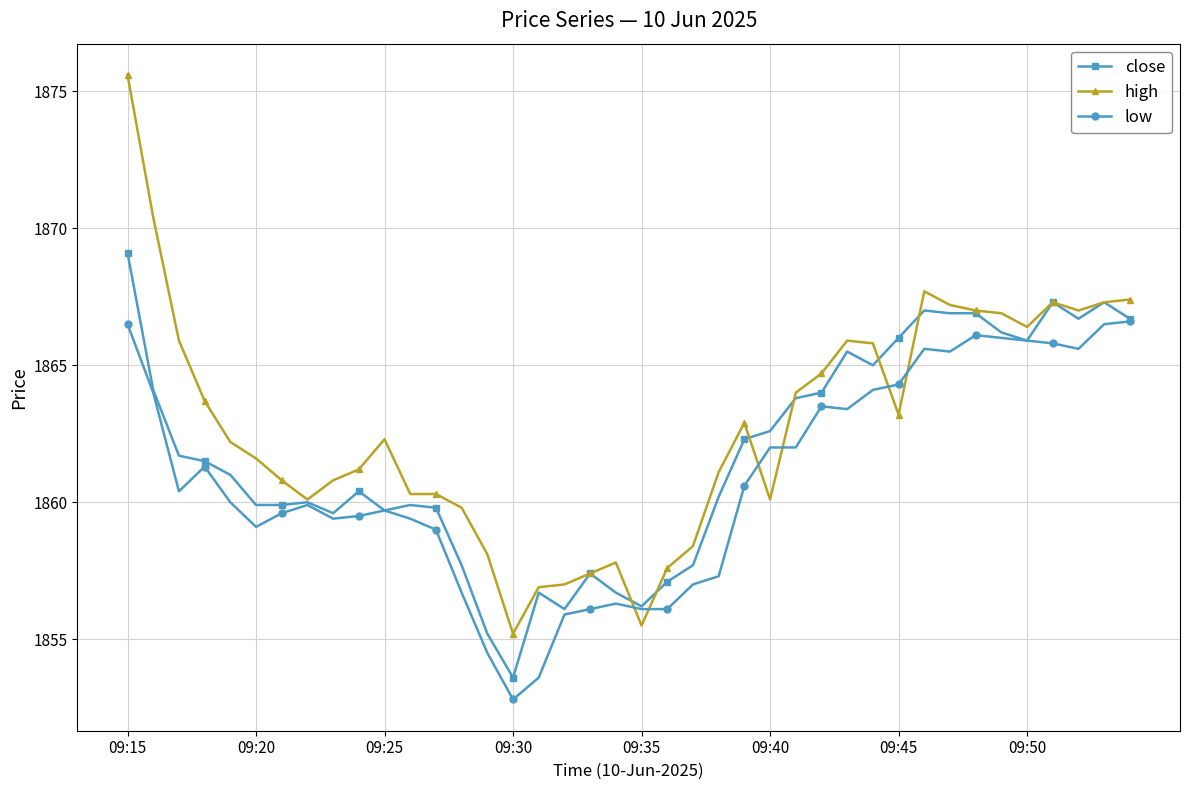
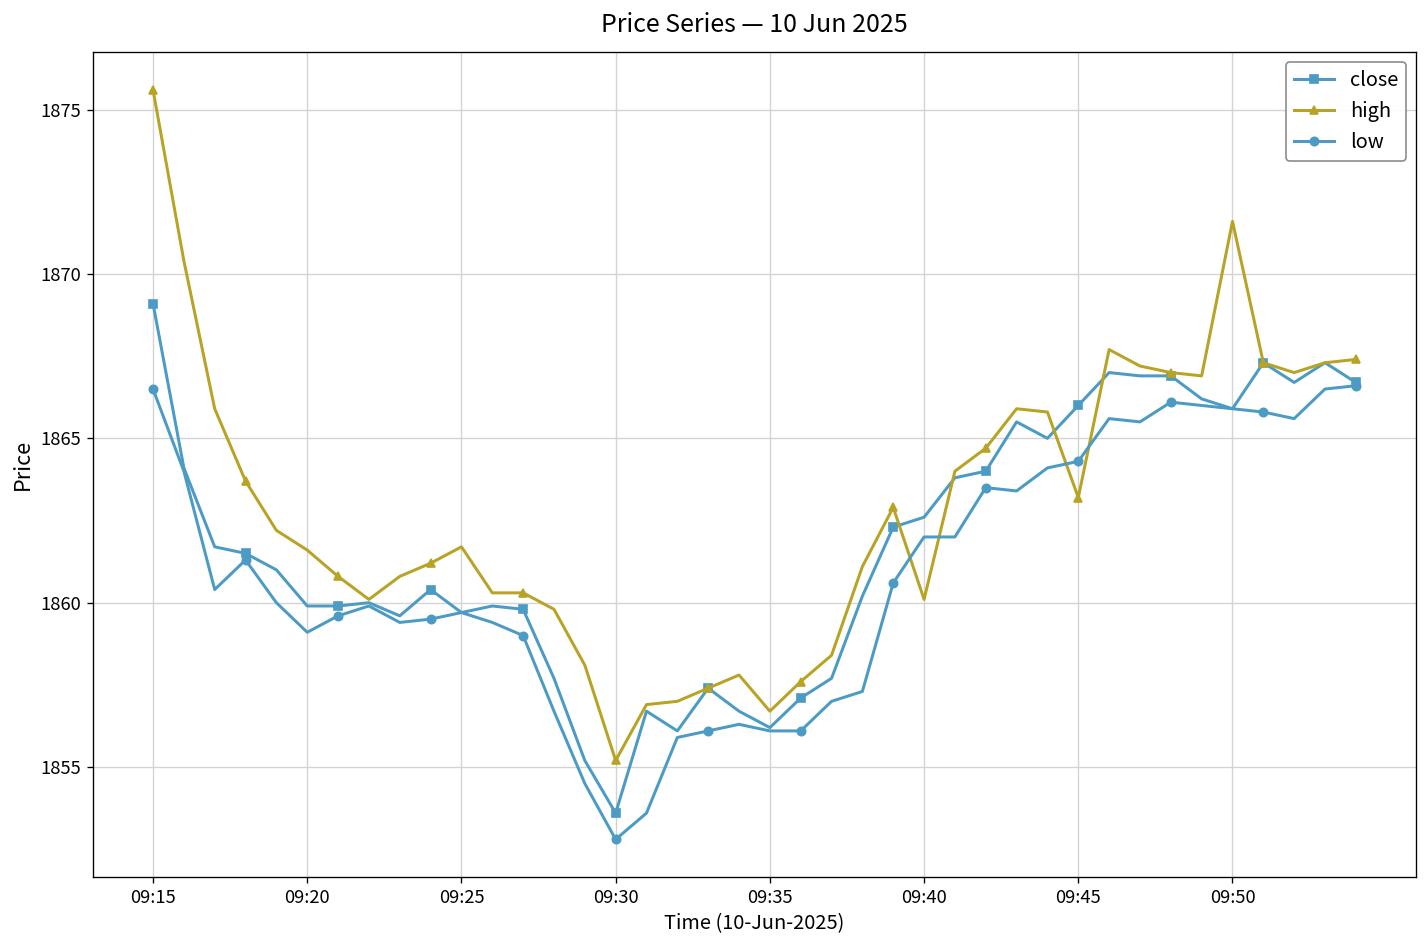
  {
    "high": {
      "09:15": 1875.6,
      "09:20": 1861.6,
-     "09:25": 1862.3,
+     "09:25": 1861.7,
      "09:30": 1855.2,
-     "09:35": 1855.5,
+     "09:35": 1856.7,
      "09:40": 1860.1,
      "09:45": 1863.2,
-     "09:50": 1866.4
+     "09:50": 1871.6
    }
  }
